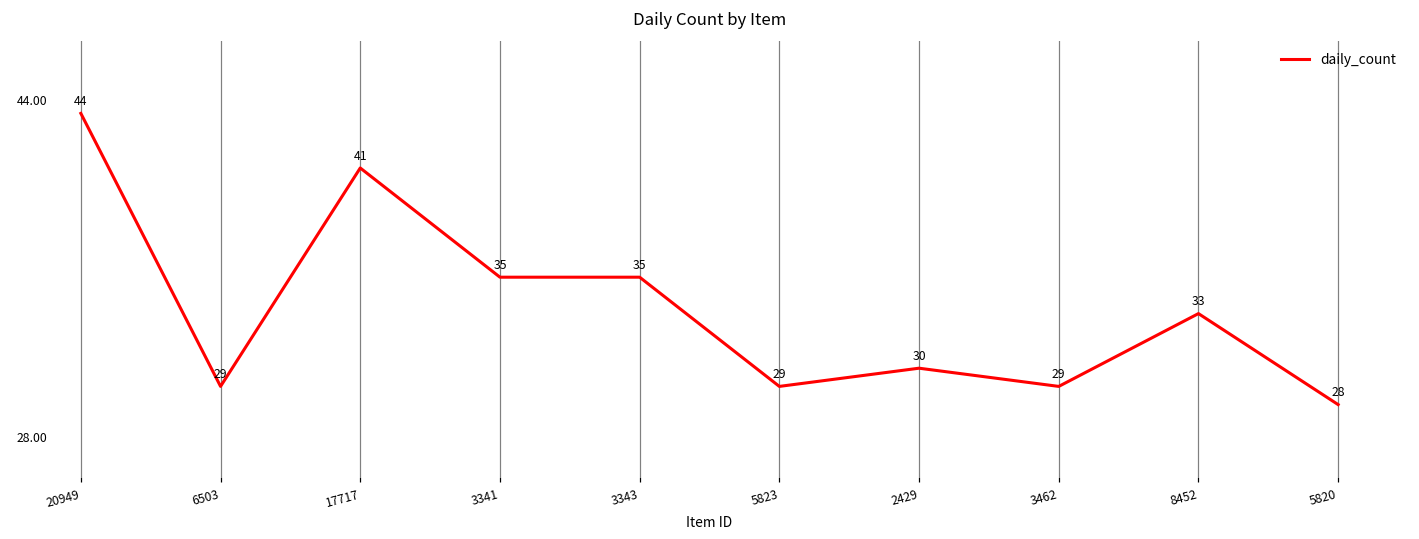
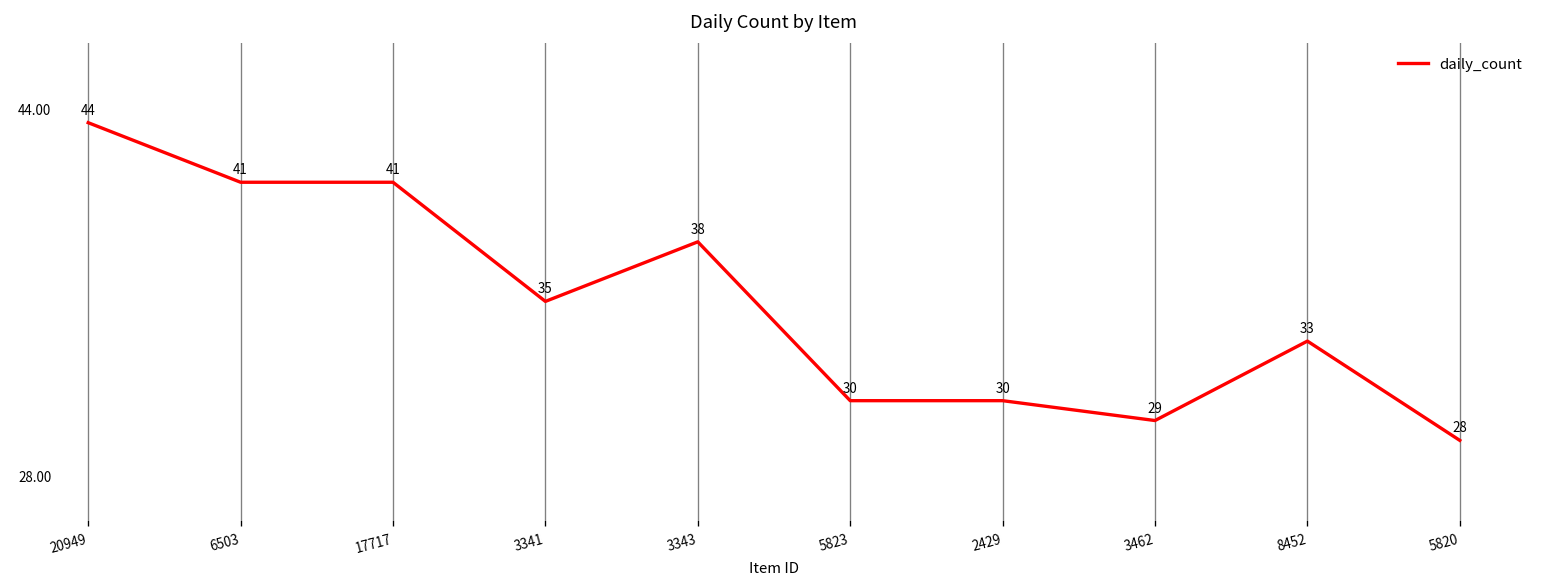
  {
    "20949": 44,
-   "6503": 29,
+   "6503": 41,
    "17717": 41,
    "3341": 35,
-   "3343": 35,
-   "5823": 29,
+   "3343": 38,
+   "5823": 30,
    "2429": 30,
    "3462": 29,
    "8452": 33,
    "5820": 28
  }
